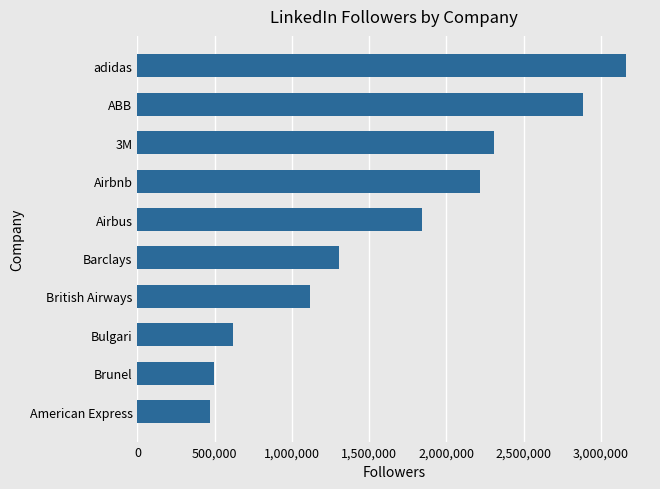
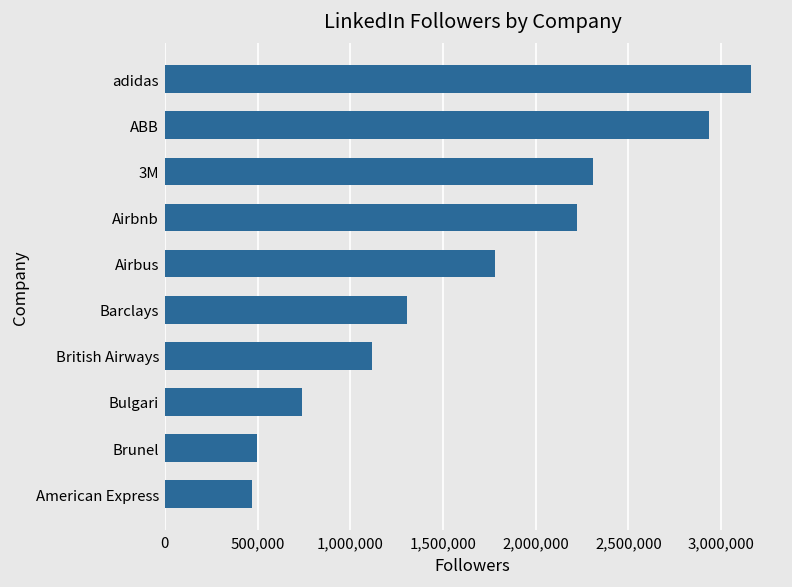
  {
    "adidas": "3,160,000",
-   "ABB": "2,880,000",
+   "ABB": "2,930,000",
    "3M": "2,310,000",
    "Airbnb": "2,220,000",
-   "Airbus": "1,840,000",
+   "Airbus": "1,780,000",
    "Barclays": "1,310,000",
    "British Airways": "1,120,000",
-   "Bulgari": "620,000",
+   "Bulgari": "740,000",
    "Brunel": "490,000",
    "American Express": "470,000"
  }
